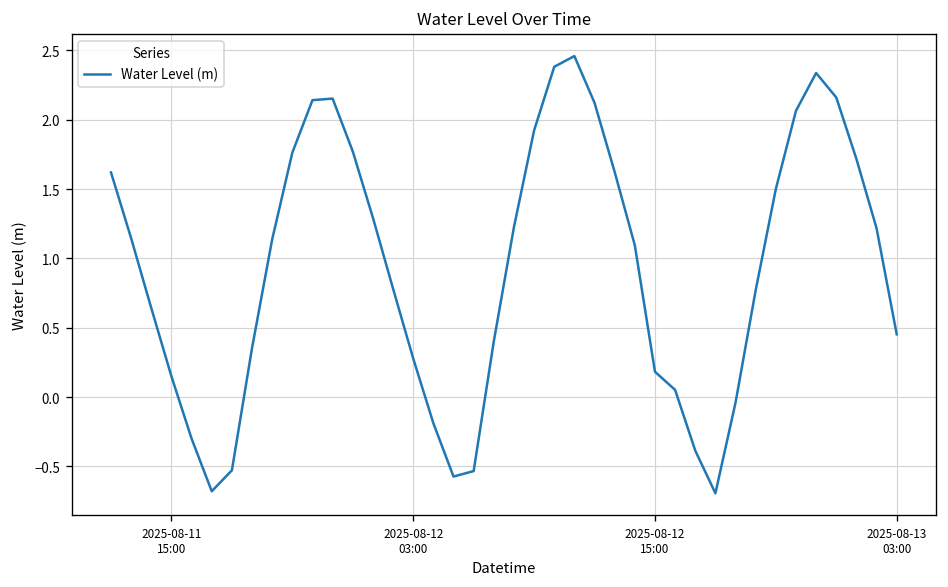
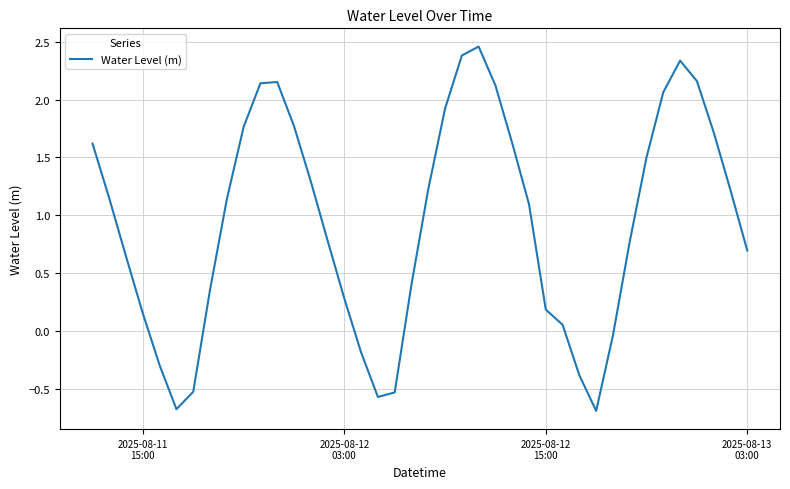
  {
    "2025-08-11 15:00": 0.15,
    "2025-08-12 03:00": 0.28,
    "2025-08-12 15:00": 0.18,
-   "2025-08-13 03:00": 0.45
+   "2025-08-13 03:00": 0.69
  }
